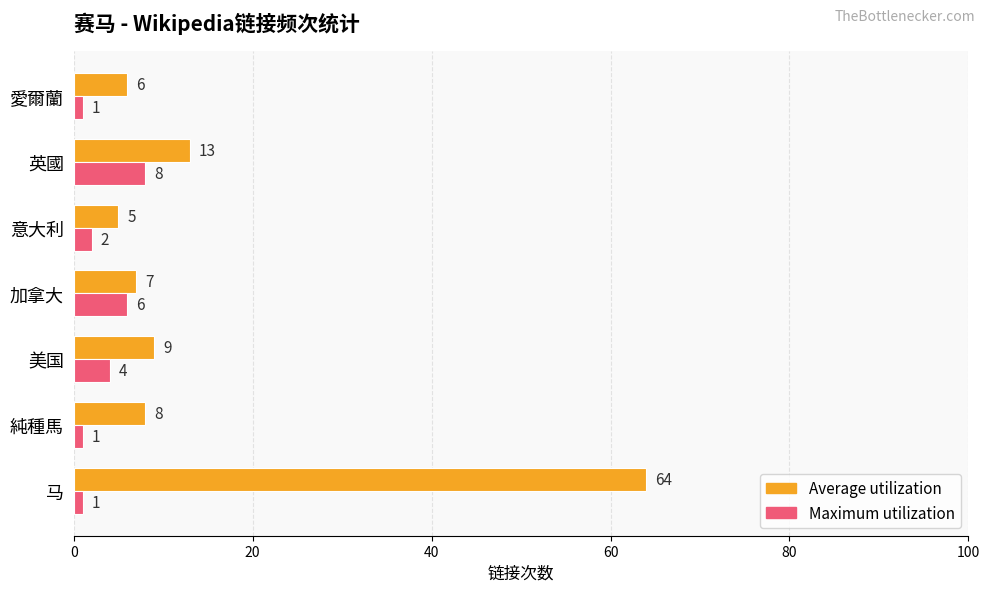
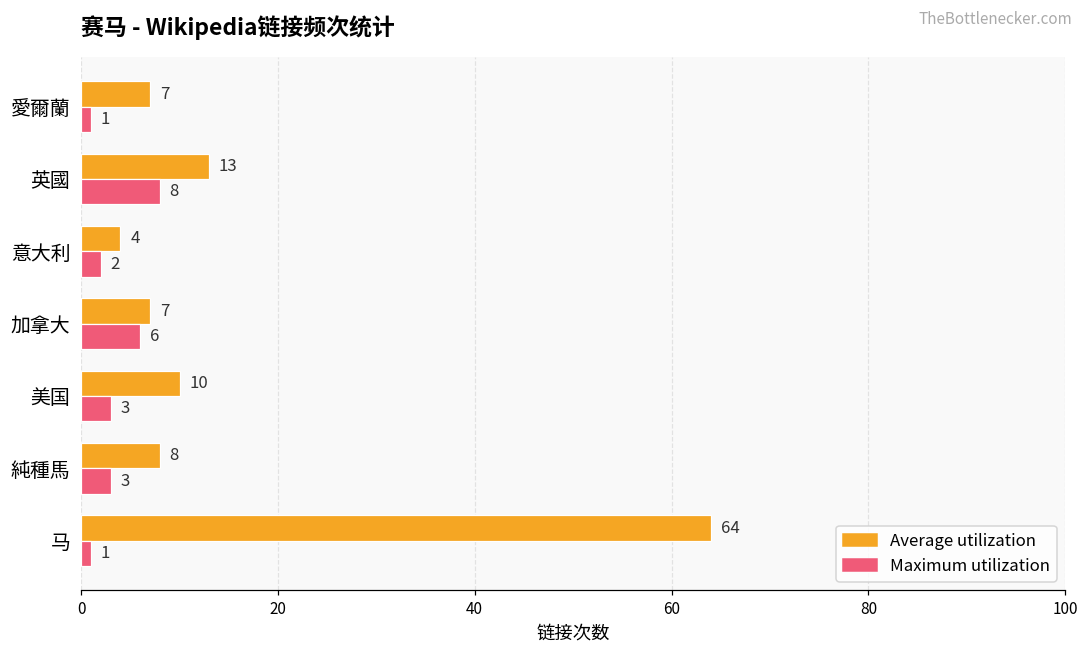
  {
    "Average utilization": {
-     "愛爾蘭": 6,
+     "愛爾蘭": 7,
      "英國": 13,
-     "意大利": 5,
+     "意大利": 4,
      "加拿大": 7,
-     "美国": 9,
+     "美国": 10,
      "純種馬": 8,
      "马": 64
    },
    "Maximum utilization": {
      "愛爾蘭": 1,
      "英國": 8,
      "意大利": 2,
      "加拿大": 6,
-     "美国": 4,
-     "純種馬": 1,
+     "美国": 3,
+     "純種馬": 3,
      "马": 1
    }
  }
